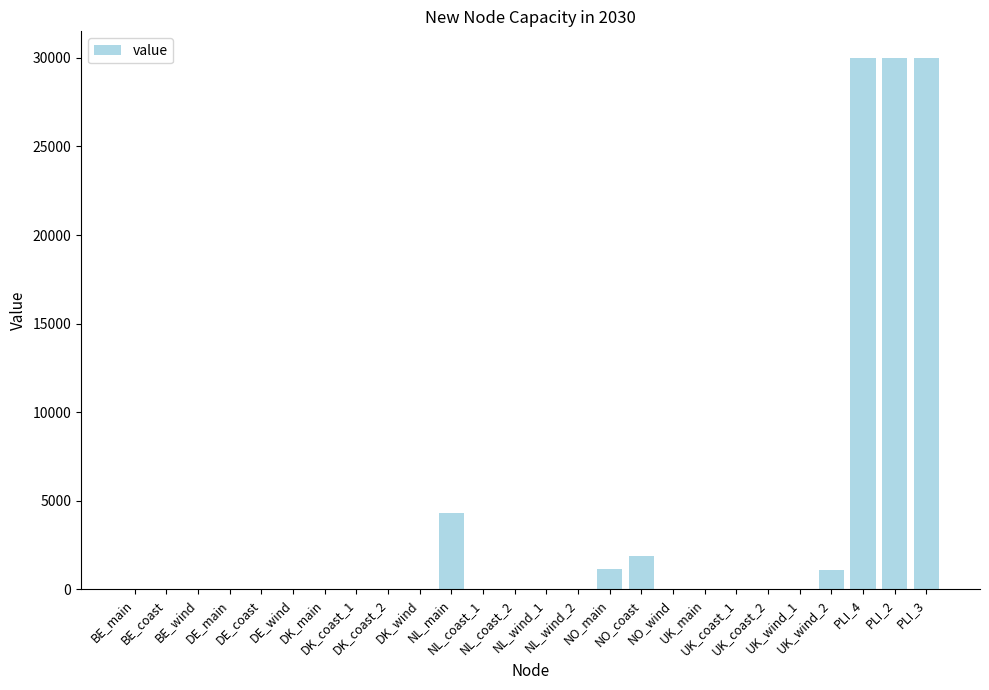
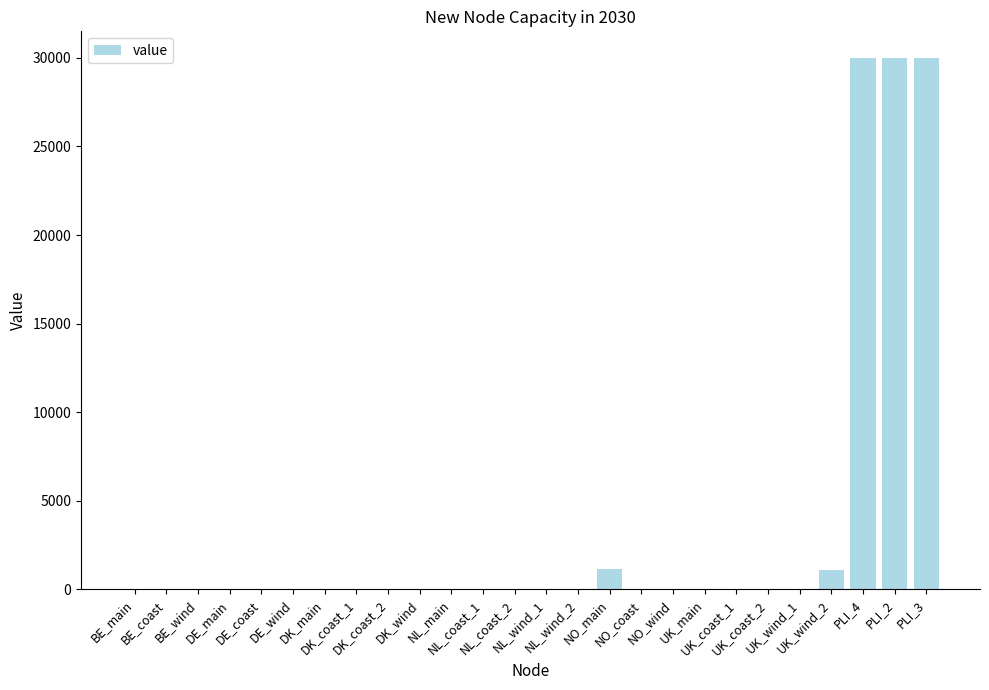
  {
    "BE_main": 0,
    "BE_coast": 0,
    "BE_wind": 0,
    "DE_main": 0,
    "DE_coast": 0,
    "DE_wind": 0,
    "DK_main": 0,
    "DK_coast_1": 0,
    "DK_coast_2": 0,
    "DK_wind": 0,
-   "NL_main": 4300,
+   "NL_main": 0,
    "NL_coast_1": 0,
    "NL_coast_2": 0,
    "NL_wind_1": 0,
    "NL_wind_2": 0,
    "NO_main": 1100,
-   "NO_coast": 1900,
+   "NO_coast": 0,
    "NO_wind": 0,
    "UK_main": 0,
    "UK_coast_1": 0,
    "UK_coast_2": 0,
    "UK_wind_1": 0,
    "UK_wind_2": 1100,
    "PLI_4": 30000,
    "PLI_2": 30000,
    "PLI_3": 30000
  }
